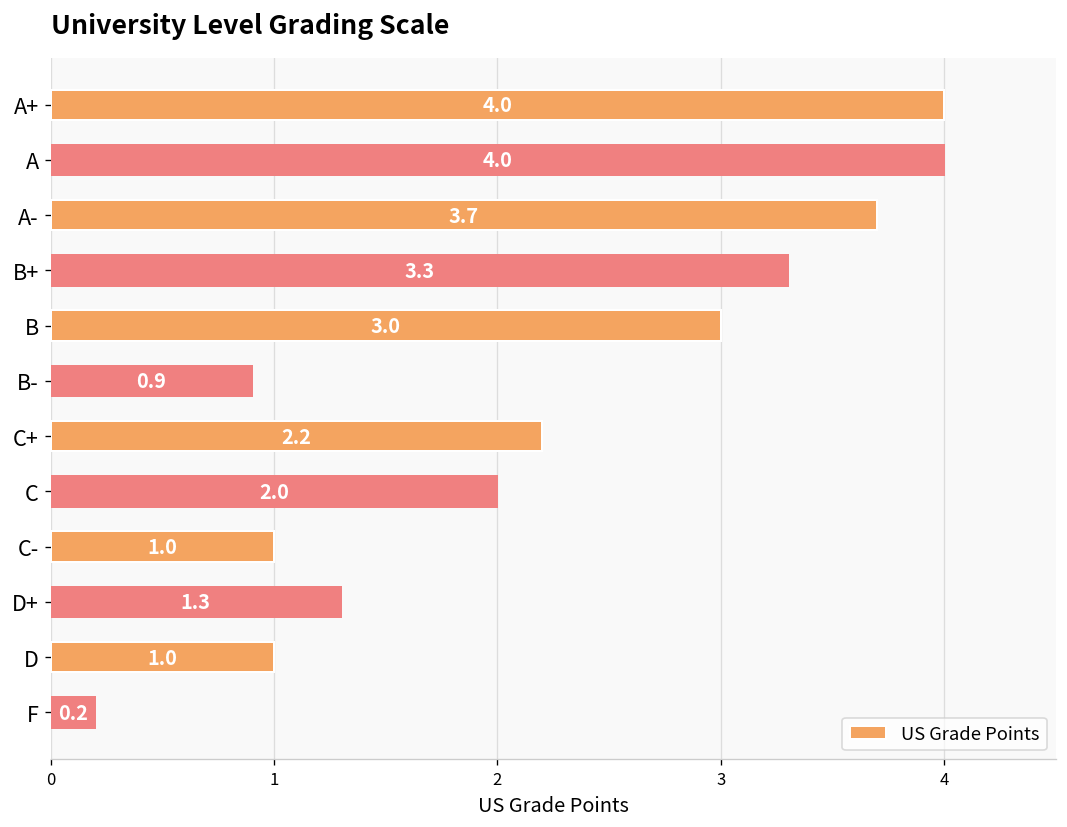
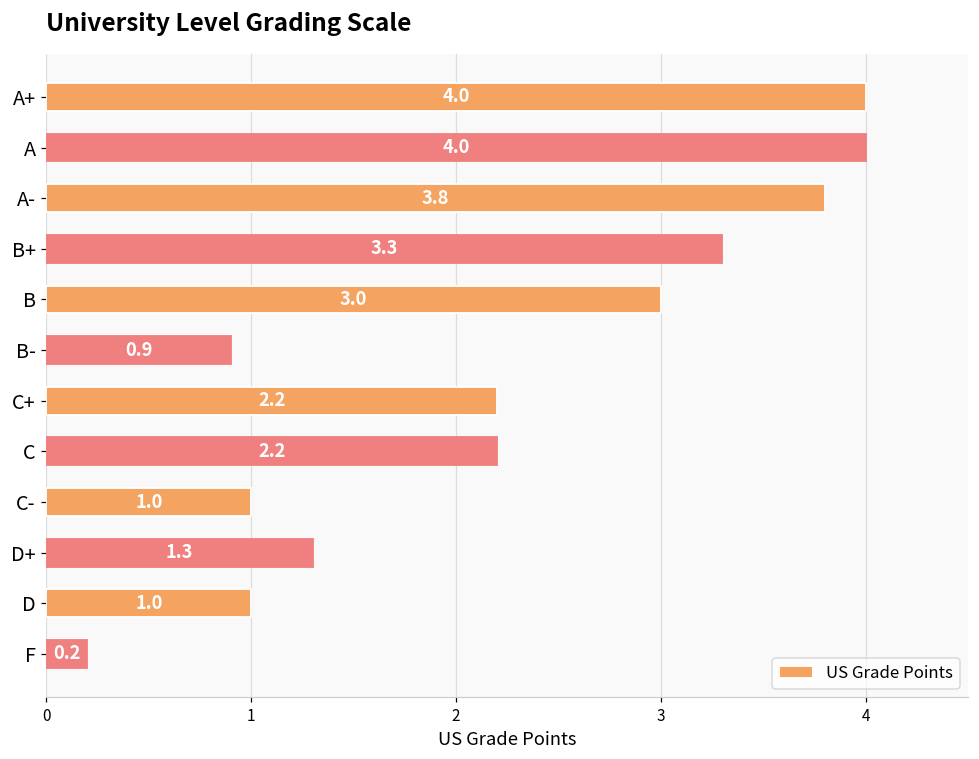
  {
    "A+": 4.0,
    "A": 4.0,
-   "A-": 3.7,
+   "A-": 3.8,
    "B+": 3.3,
    "B": 3.0,
    "B-": 0.9,
    "C+": 2.2,
-   "C": 2.0,
+   "C": 2.2,
    "C-": 1.0,
    "D+": 1.3,
    "D": 1.0,
    "F": 0.2
  }
